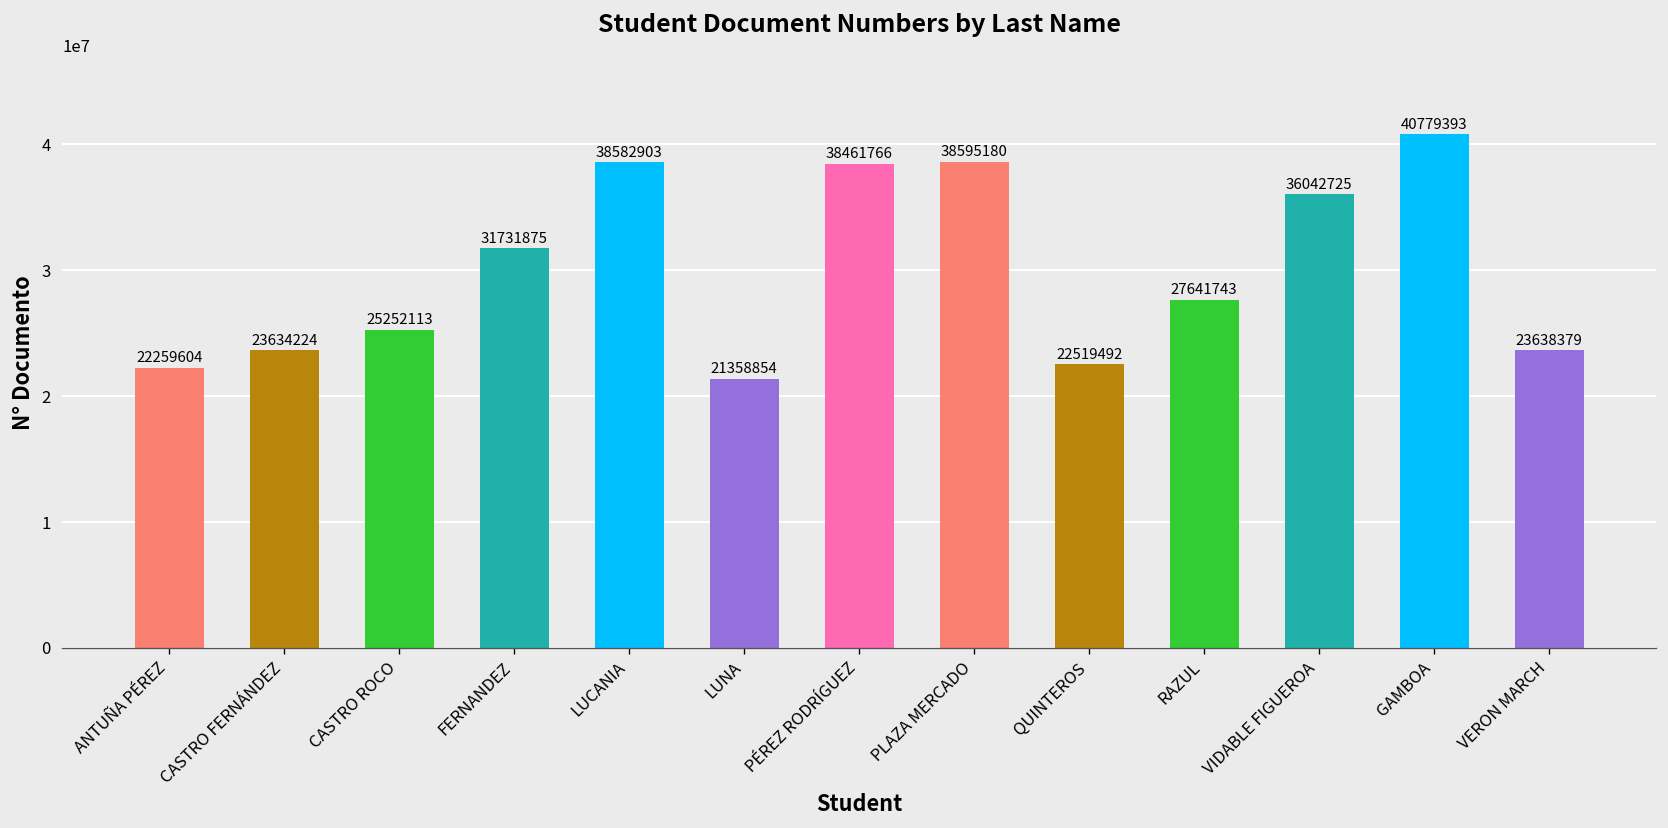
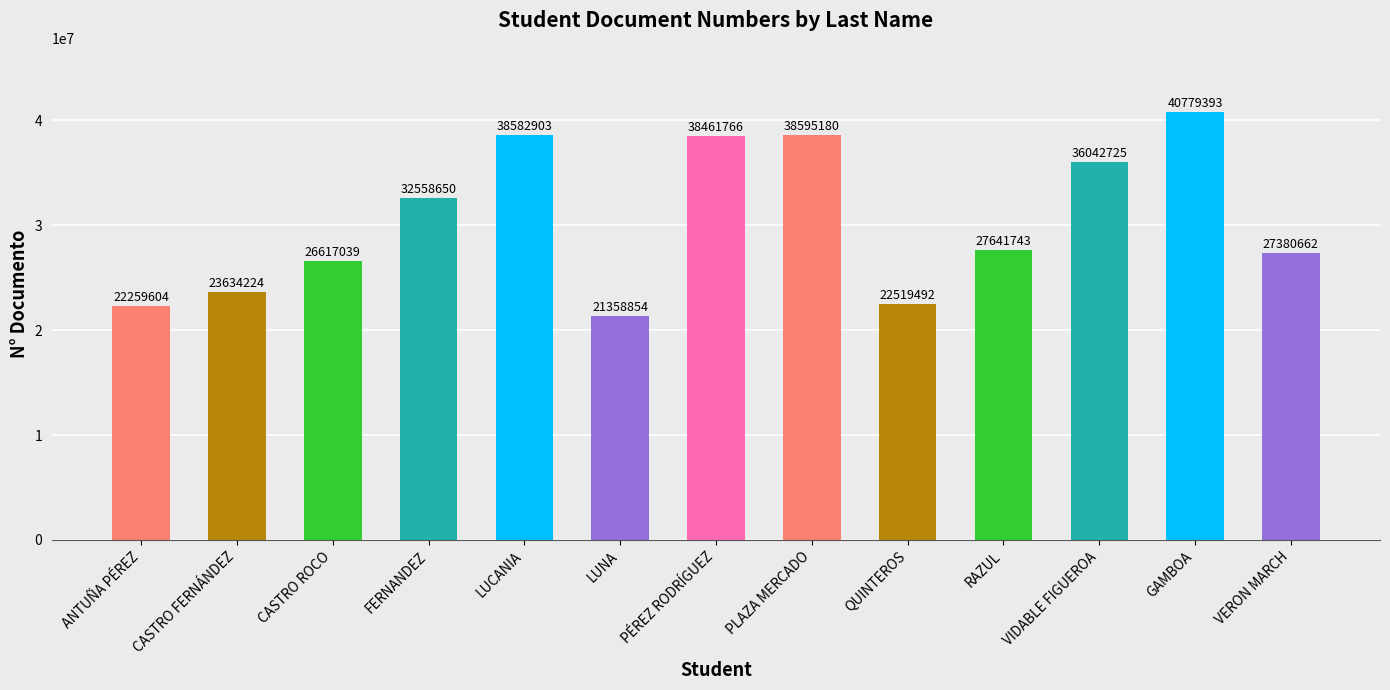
  {
    "ANTUÑA PÉREZ": 22259604,
    "CASTRO FERNÁNDEZ": 23634224,
-   "CASTRO ROCO": 25252113,
-   "FERNANDEZ": 31731875,
+   "CASTRO ROCO": 26617039,
+   "FERNANDEZ": 32558650,
    "LUCANIA": 38582903,
    "LUNA": 21358854,
    "PÉREZ RODRÍGUEZ": 38461766,
    "PLAZA MERCADO": 38595180,
    "QUINTEROS": 22519492,
    "RAZUL": 27641743,
    "VIDABLE FIGUEROA": 36042725,
    "GAMBOA": 40779393,
-   "VERON MARCH": 23638379
+   "VERON MARCH": 27380662
  }
